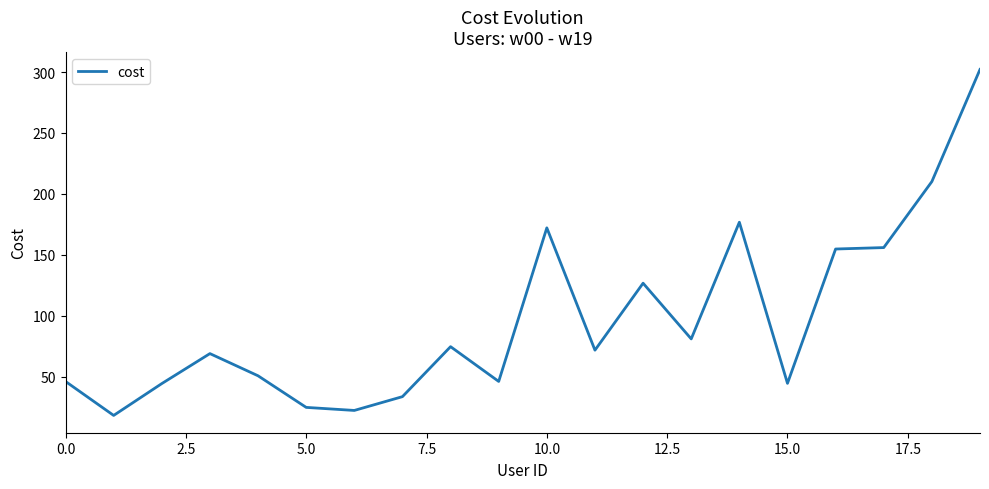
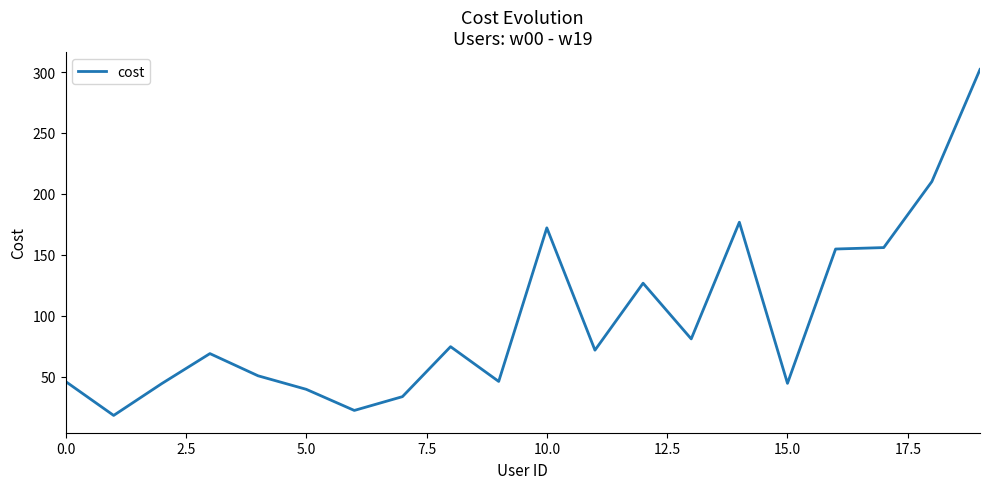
  {
    "0.0": 46,
-   "5.0": 25,
+   "5.0": 40,
    "10.0": 172,
    "15.0": 44
  }
